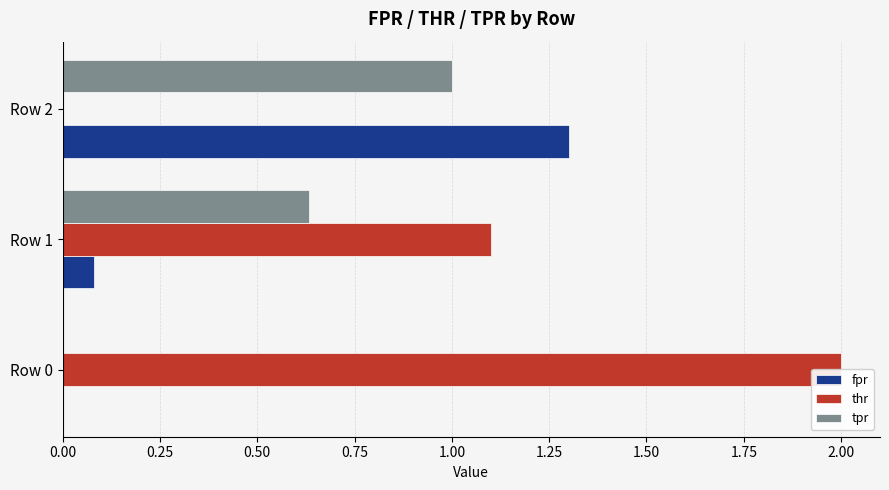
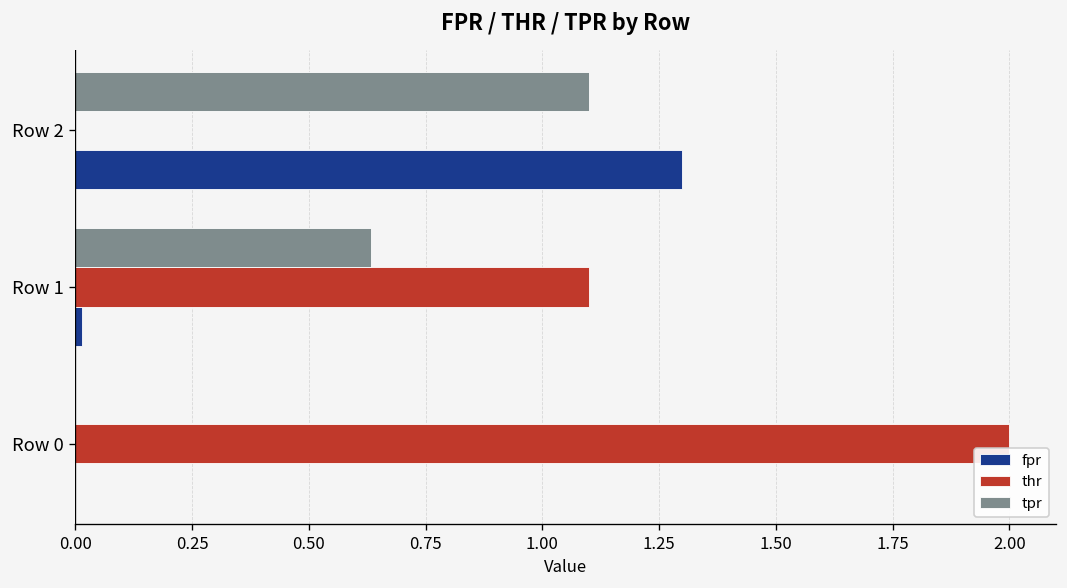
  {
    "fpr": {
      "Row 2": 1.30,
-     "Row 1": 0.08,
+     "Row 1": 0.01,
      "Row 0": 0.00
    },
    "thr": {
      "Row 2": 0.00,
      "Row 1": 1.10
    },
    "tpr": {
-     "Row 2": 1.0,
+     "Row 2": 1.1,
      "Row 1": 0.63,
      "Row 0": 0.0
    }
  }
